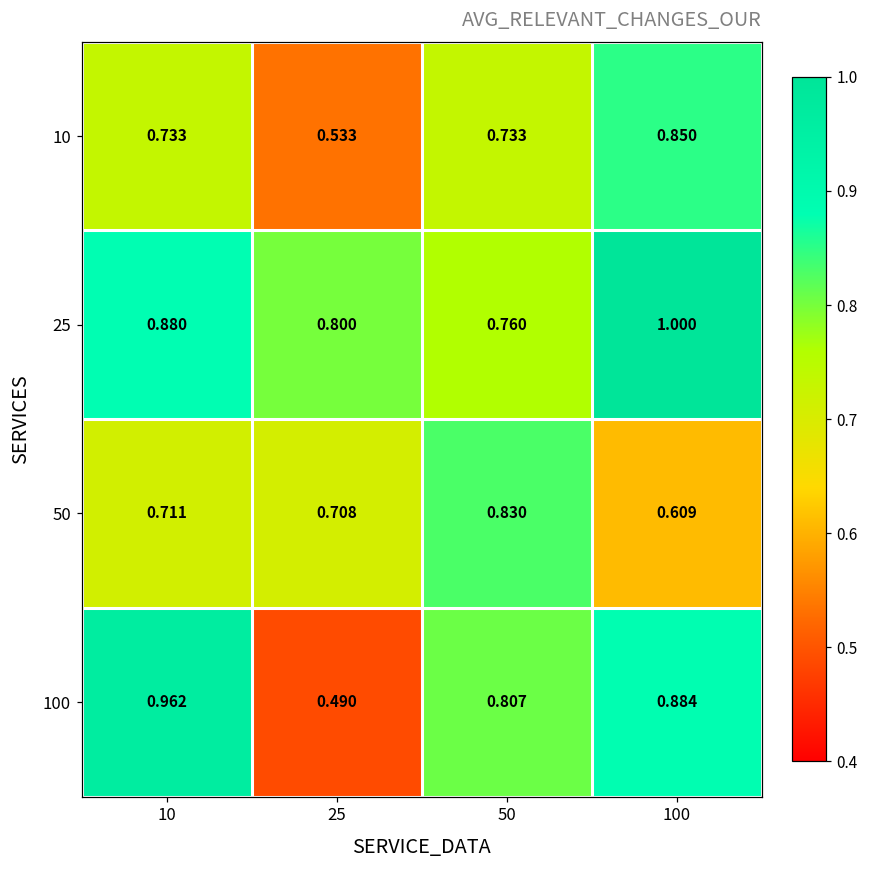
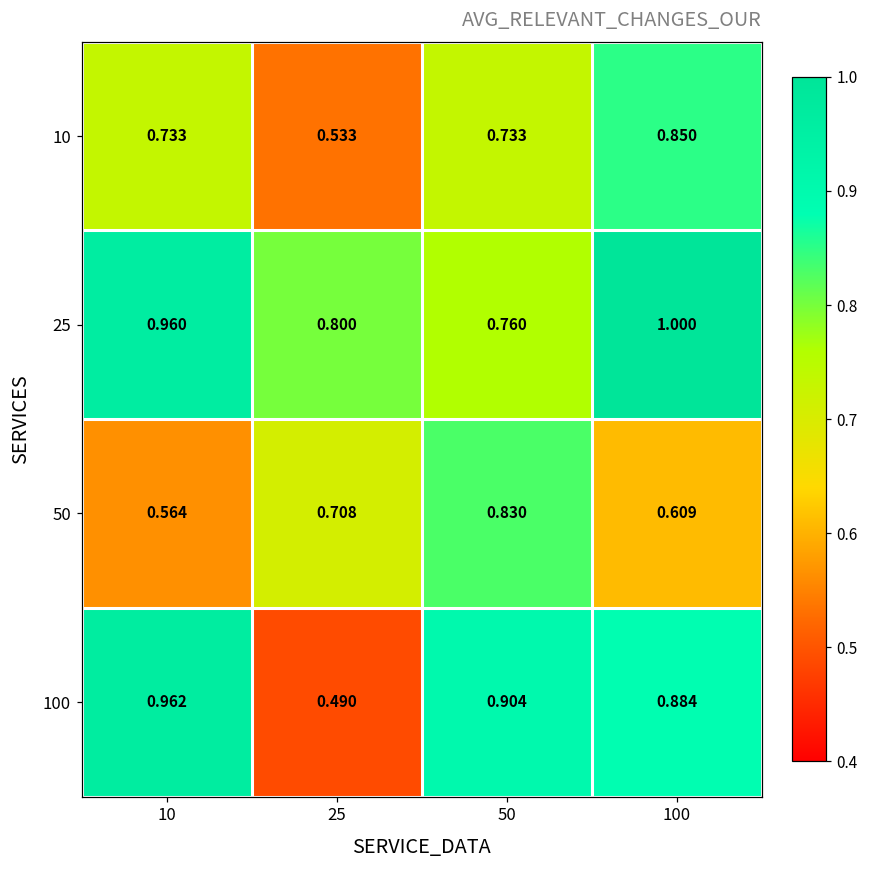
  {
    "10": {
      "10": 0.733,
      "25": 0.533,
      "50": 0.733,
      "100": 0.850
    },
    "25": {
-     "10": 0.880,
+     "10": 0.960,
      "25": 0.800,
      "50": 0.760,
      "100": 1.000
    },
    "50": {
-     "10": 0.711,
+     "10": 0.564,
      "25": 0.708,
      "50": 0.830,
      "100": 0.609
    },
    "100": {
      "10": 0.962,
      "25": 0.490,
-     "50": 0.807,
+     "50": 0.904,
      "100": 0.884
    }
  }
